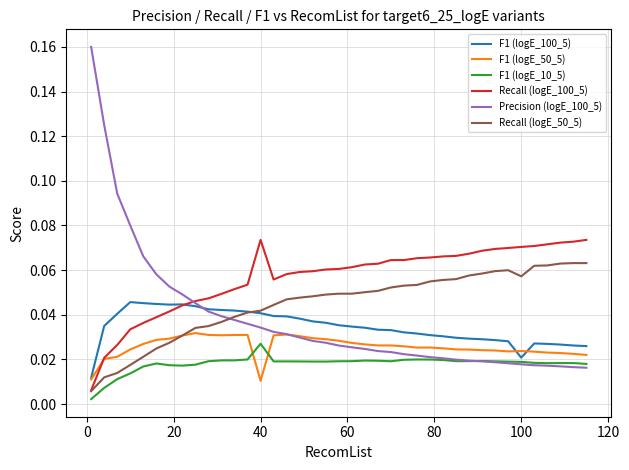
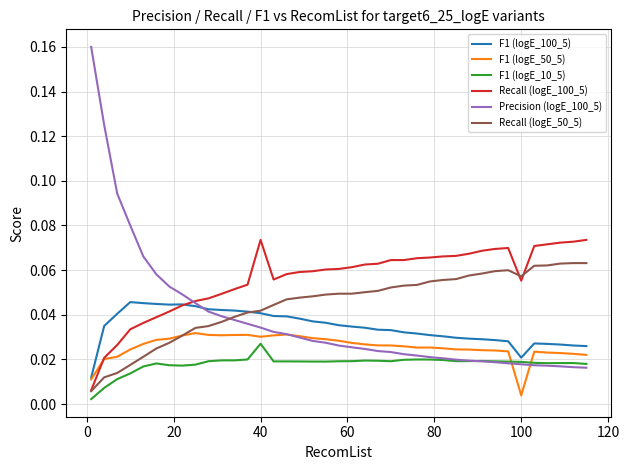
  {
    "F1 (logE_100_5)": {
      "100": 0.021
    },
    "F1 (logE_50_5)": {
-     "40": 0.010,
-     "100": 0.024
+     "40": 0.030,
+     "100": 0.004
    },
    "F1 (logE_10_5)": {
      "40": 0.027
    },
    "Recall (logE_100_5)": {
      "40": 0.074,
-     "100": 0.070
+     "100": 0.055
    },
    "Precision (logE_100_5)": {
      "40": 0.034
    },
    "Recall (logE_50_5)": {
      "100": 0.057
    }
  }
